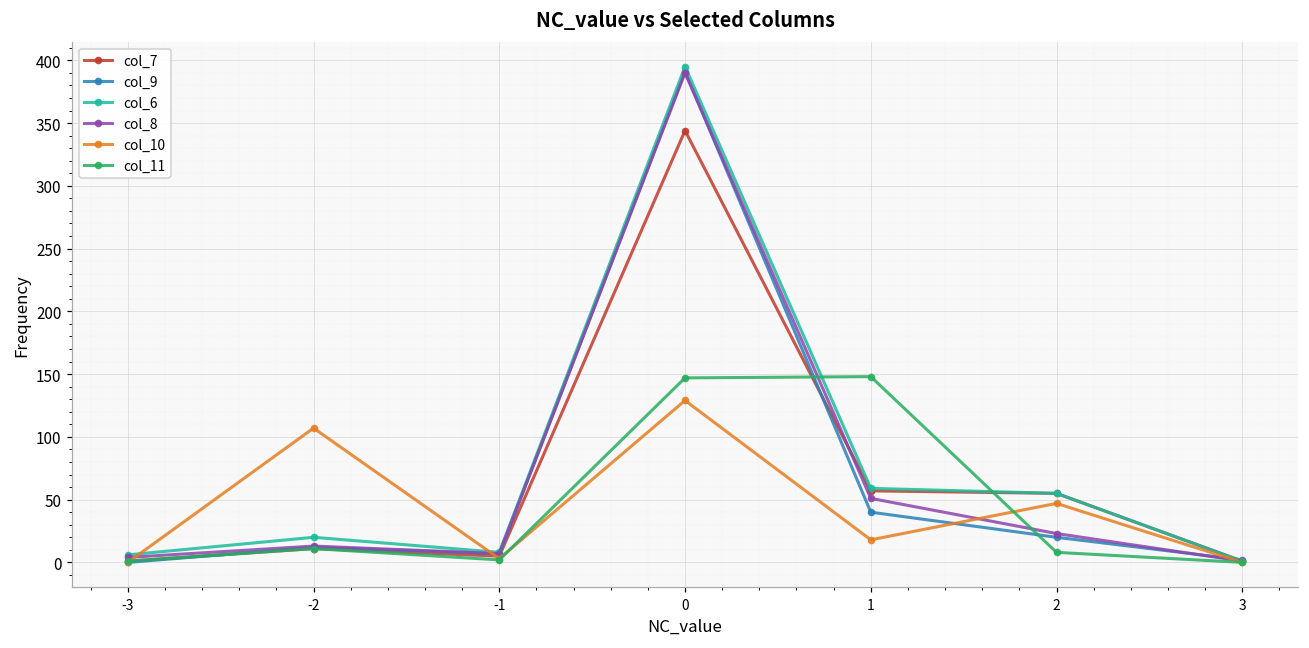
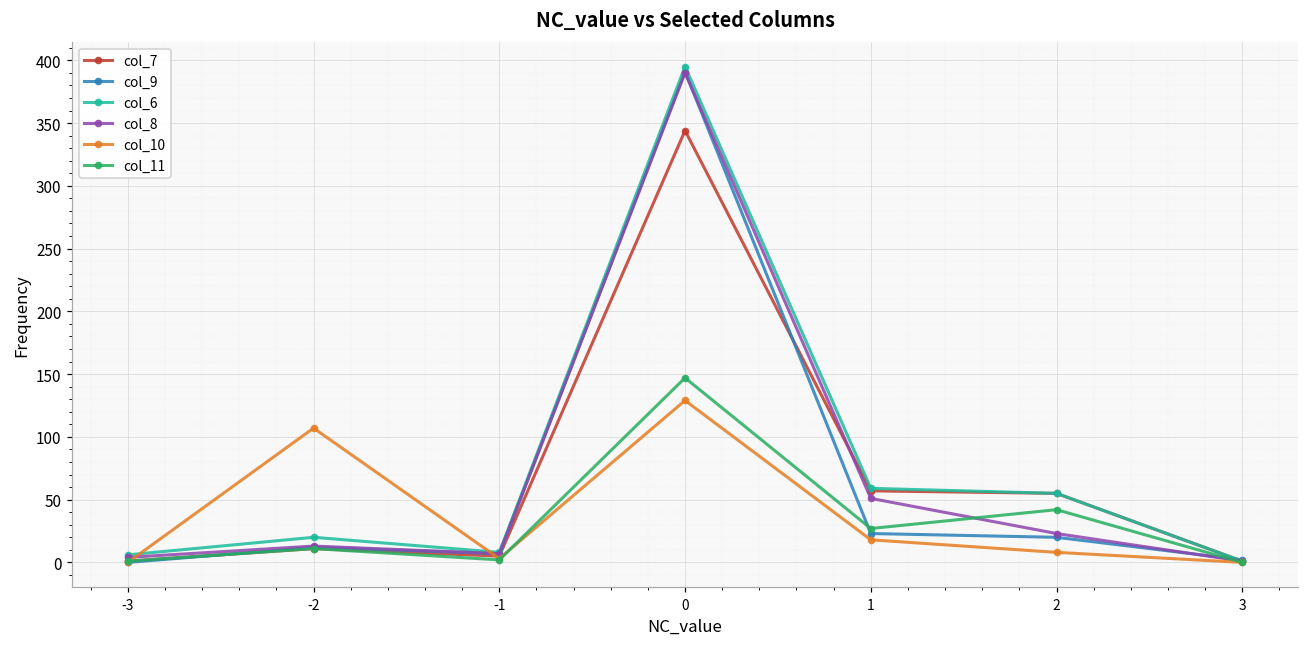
  {
    "col_7": {
      "0": 344
    },
    "col_9": {
-     "1": 40,
+     "1": 23,
      "2": 20
    },
    "col_6": {
      "-2": 20,
      "0": 395
    },
    "col_8": {
      "1": 51,
      "2": 23
    },
    "col_10": {
      "-2": 107,
      "0": 129,
      "1": 18,
-     "2": 47
+     "2": 8
    },
    "col_11": {
      "0": 147,
-     "1": 148,
-     "2": 8
+     "1": 27,
+     "2": 42
    }
  }
